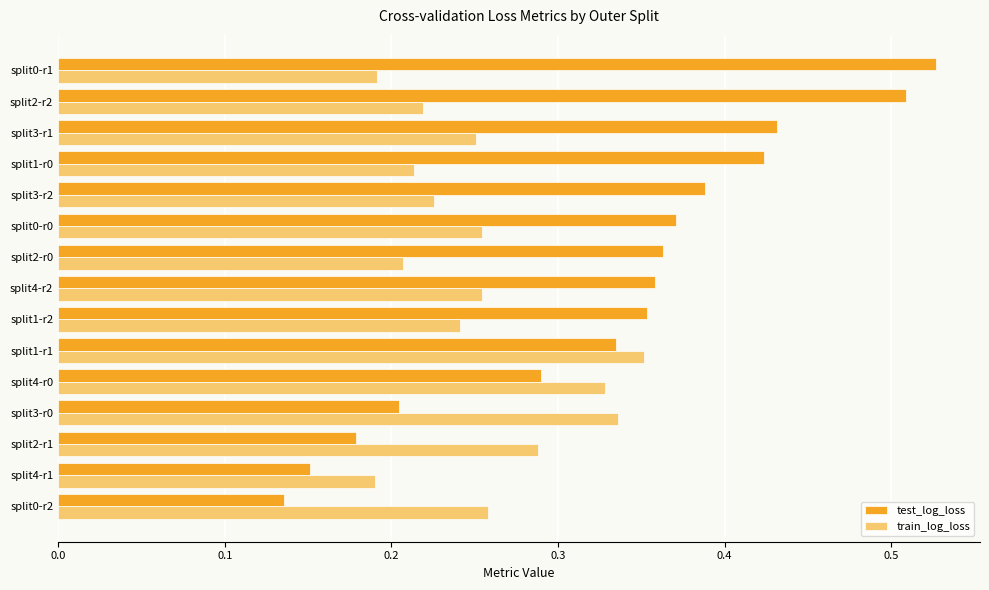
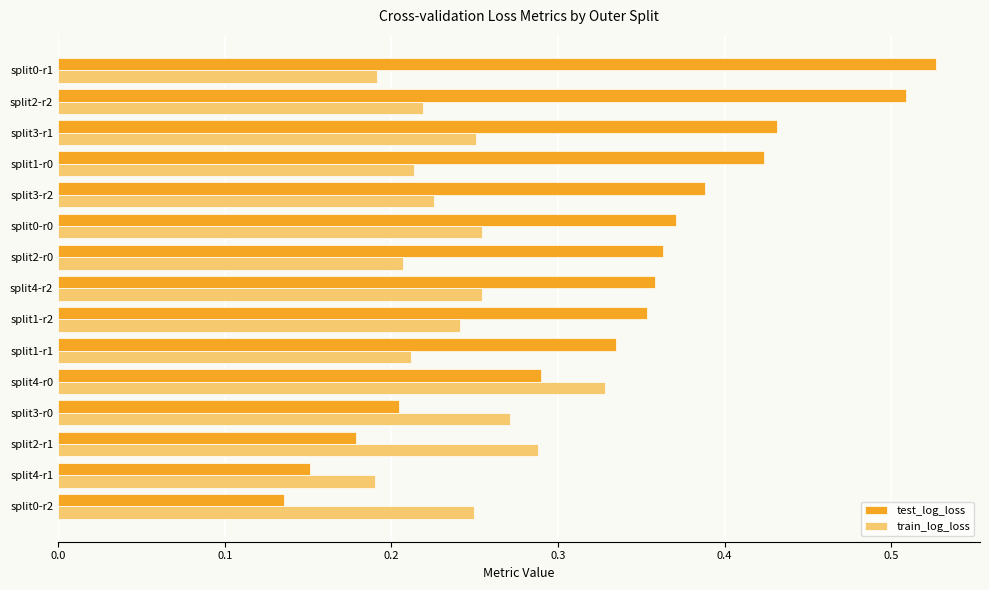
  {
    "test_log_loss": {
      "split0-r1": 0.527,
      "split2-r2": 0.509,
      "split3-r1": 0.431,
      "split1-r0": 0.424,
      "split3-r2": 0.388,
      "split0-r0": 0.371,
      "split2-r0": 0.363,
      "split4-r2": 0.358,
      "split1-r2": 0.353,
      "split1-r1": 0.335,
      "split4-r0": 0.290,
      "split3-r0": 0.204,
      "split2-r1": 0.179,
      "split4-r1": 0.151,
      "split0-r2": 0.136
    },
    "train_log_loss": {
      "split0-r1": 0.191,
      "split2-r2": 0.219,
      "split3-r1": 0.251,
      "split1-r0": 0.214,
      "split3-r2": 0.225,
      "split0-r0": 0.255,
      "split2-r0": 0.207,
      "split4-r2": 0.255,
      "split1-r2": 0.241,
-     "split1-r1": 0.352,
+     "split1-r1": 0.212,
      "split4-r0": 0.328,
-     "split3-r0": 0.336,
+     "split3-r0": 0.271,
      "split2-r1": 0.288,
      "split4-r1": 0.190,
-     "split0-r2": 0.258
+     "split0-r2": 0.250
    }
  }
